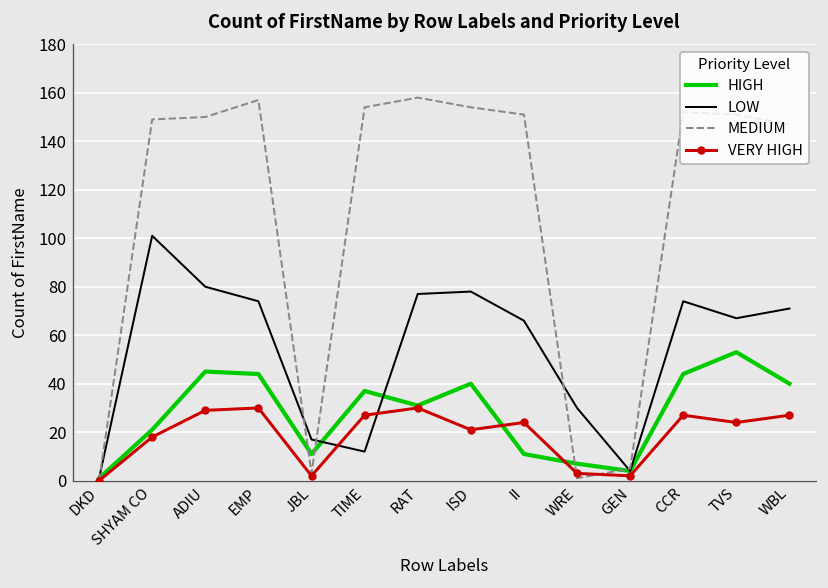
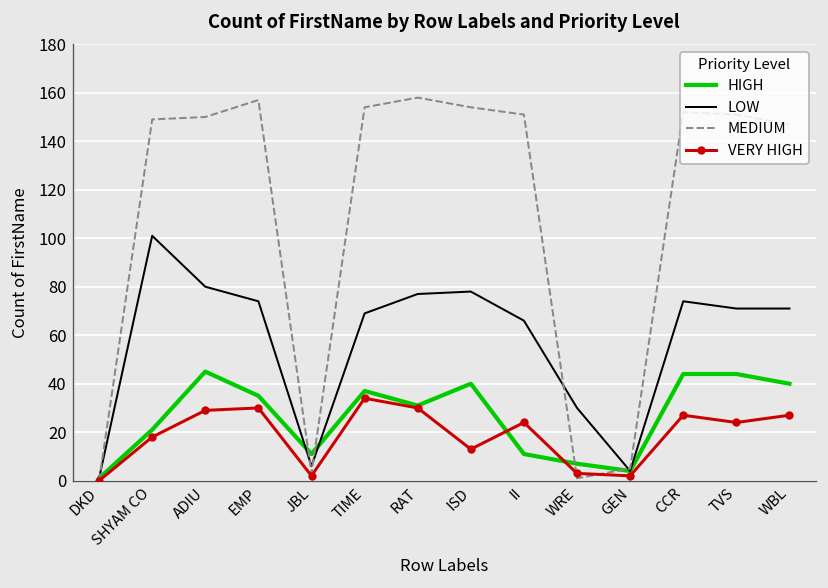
  {
    "HIGH": {
      "SHYAM CO": 21,
      "ADIU": 45,
-     "EMP": 44,
+     "EMP": 35,
      "JBL": 11,
      "TIME": 37,
      "ISD": 40,
      "II": 11,
      "WRE": 7,
      "CCR": 44,
-     "TVS": 53,
+     "TVS": 44,
      "WBL": 40
    },
    "LOW": {
      "SHYAM CO": 101,
      "ADIU": 80,
      "EMP": 74,
-     "JBL": 17,
-     "TIME": 12,
+     "JBL": 6,
+     "TIME": 69,
      "RAT": 77,
      "ISD": 78,
      "II": 66,
      "WRE": 30,
      "CCR": 74,
-     "TVS": 67,
+     "TVS": 71,
      "WBL": 71
    },
    "MEDIUM": {
      "SHYAM CO": 149,
      "ADIU": 150,
      "EMP": 157,
      "TIME": 154,
      "RAT": 158,
      "ISD": 154,
      "II": 151,
      "WRE": 1
    },
    "VERY HIGH": {
      "SHYAM CO": 18,
      "ADIU": 29,
      "EMP": 30,
-     "TIME": 27,
-     "ISD": 21,
+     "TIME": 34,
+     "ISD": 13,
      "II": 24,
      "WRE": 3,
      "GEN": 2,
      "CCR": 27,
      "TVS": 24,
      "WBL": 27
    }
  }
